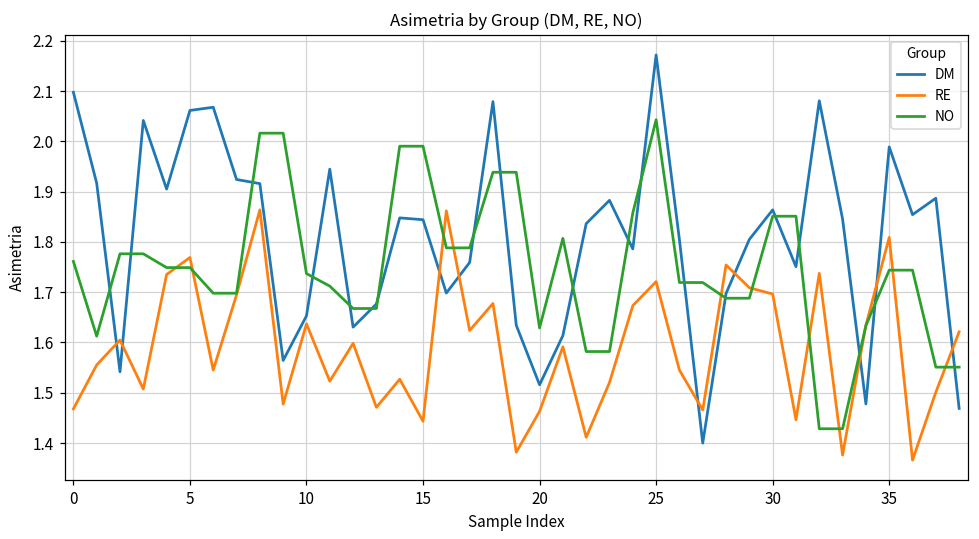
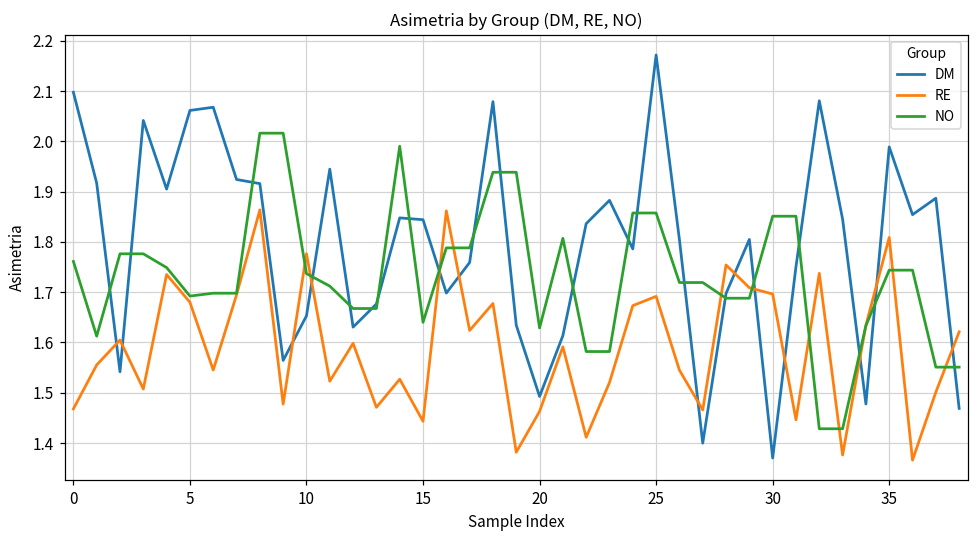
  {
    "DM": {
      "0": 2.10,
      "5": 2.06,
      "10": 1.65,
      "15": 1.84,
-     "20": 1.52,
+     "20": 1.49,
      "25": 2.17,
-     "30": 1.86,
+     "30": 1.37,
      "35": 1.99
    },
    "RE": {
      "0": 1.47,
-     "5": 1.77,
-     "10": 1.64,
+     "5": 1.68,
+     "10": 1.78,
      "15": 1.44,
      "20": 1.46,
-     "25": 1.72,
+     "25": 1.69,
      "30": 1.70,
      "35": 1.81
    },
    "NO": {
      "0": 1.76,
-     "5": 1.75,
+     "5": 1.69,
      "10": 1.74,
-     "15": 1.99,
+     "15": 1.64,
      "20": 1.63,
-     "25": 2.04,
+     "25": 1.86,
      "30": 1.85,
      "35": 1.74
    }
  }
